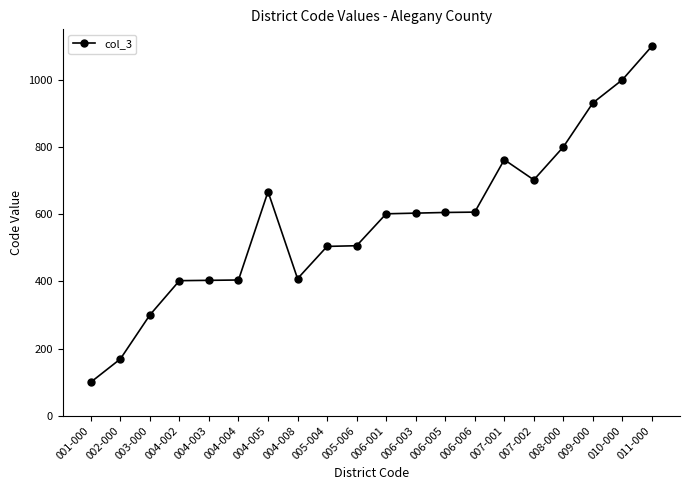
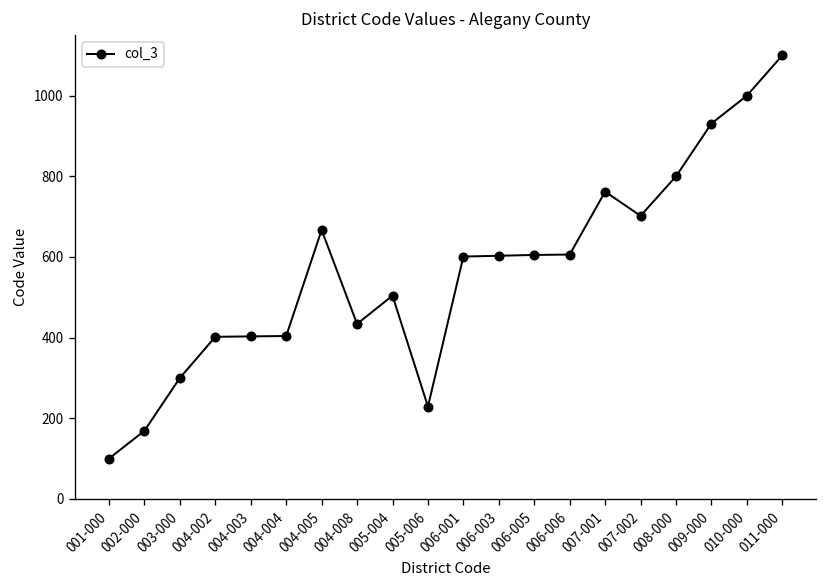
  {
    "001-000": 100,
    "002-000": 170,
    "003-000": 300,
    "004-002": 400,
    "004-003": 400,
    "004-004": 400,
    "004-005": 670,
-   "004-008": 410,
+   "004-008": 430,
    "005-004": 500,
-   "005-006": 510,
+   "005-006": 230,
    "006-001": 600,
    "006-003": 600,
    "006-005": 610,
    "006-006": 610,
    "007-001": 760,
    "007-002": 700,
    "008-000": 800,
    "009-000": 930,
    "010-000": 1000,
    "011-000": 1100
  }
